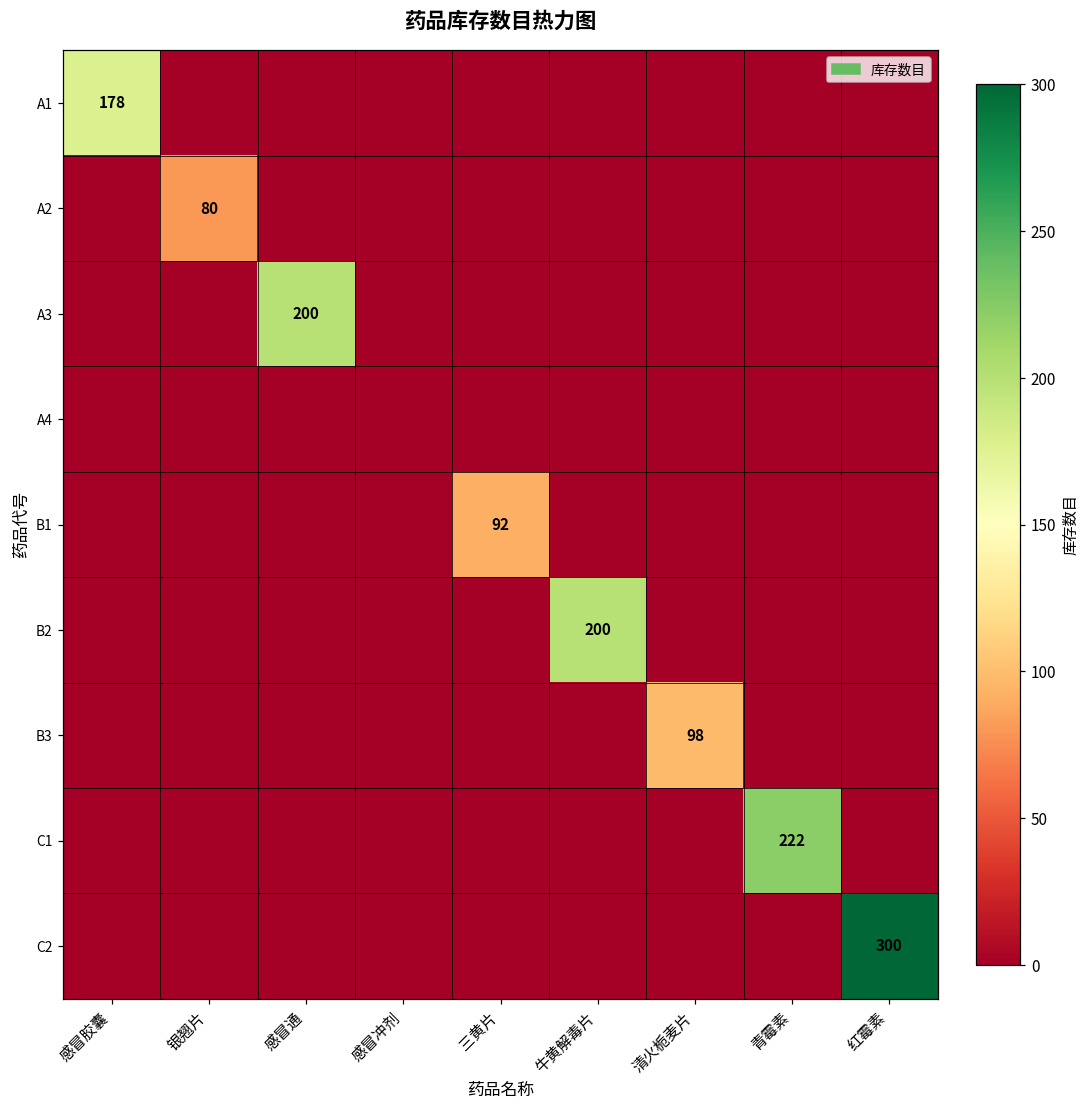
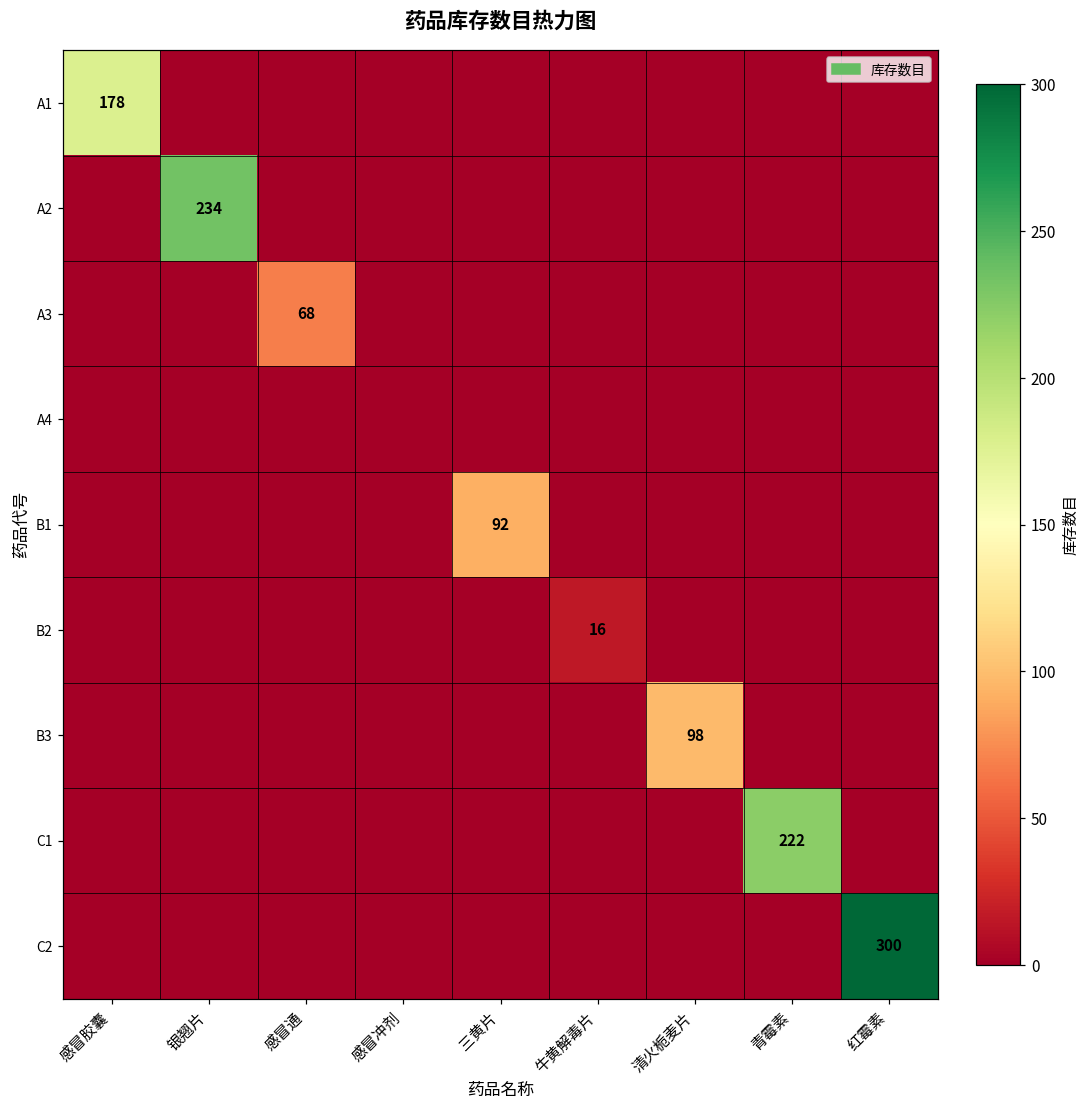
  {
    "A1": {
      "感冒胶囊": 178
    },
    "A2": {
-     "银翘片": 80
+     "银翘片": 234
    },
    "A3": {
-     "感冒通": 200
+     "感冒通": 68
    },
    "B1": {
      "三黄片": 92
    },
    "B2": {
-     "牛黄解毒片": 200
+     "牛黄解毒片": 16
    },
    "B3": {
      "清火栀麦片": 98
    },
    "C1": {
      "青霉素": 222
    },
    "C2": {
      "红霉素": 300
    }
  }
